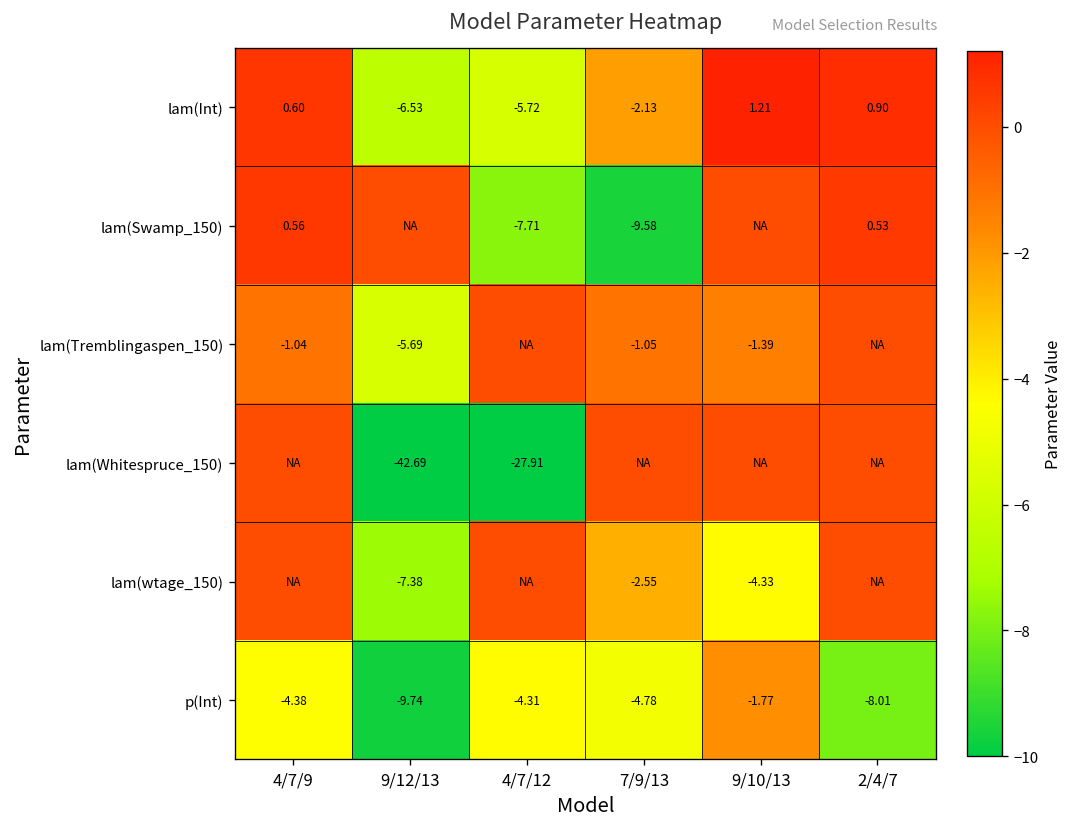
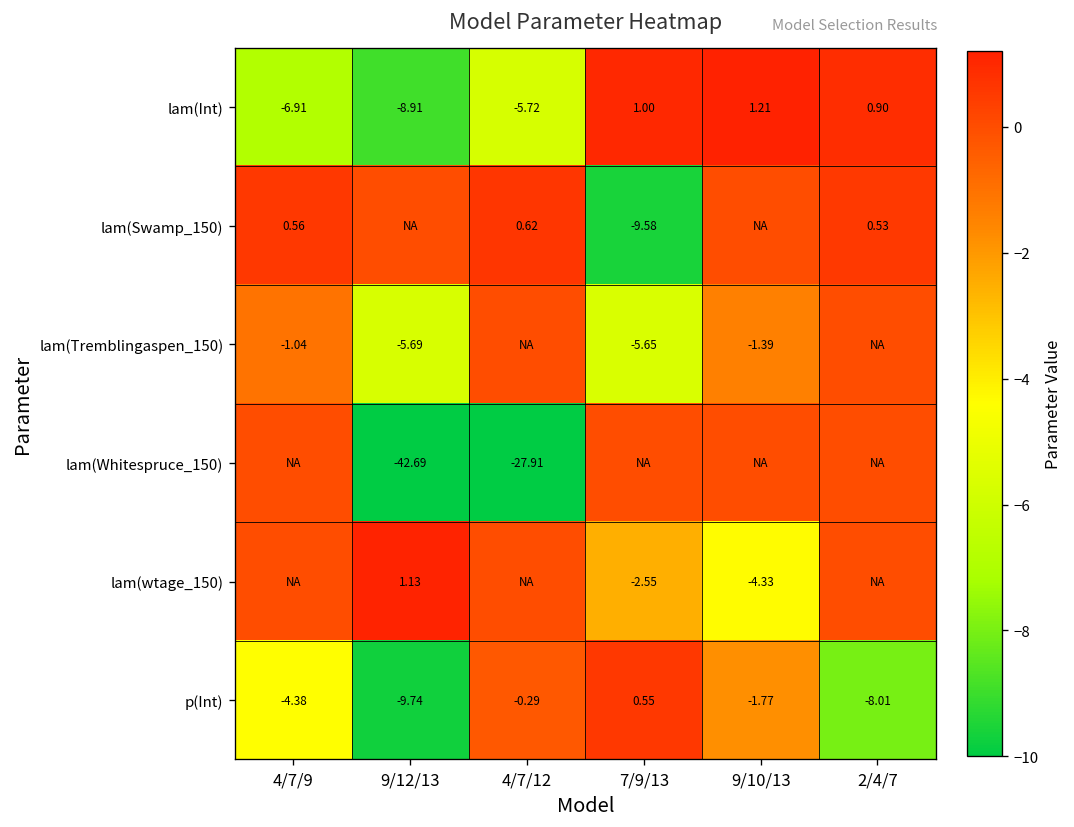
  {
    "lam(Int)": {
-     "4/7/9": 0.60,
-     "9/12/13": -6.53,
+     "4/7/9": -6.91,
+     "9/12/13": -8.91,
      "4/7/12": -5.72,
-     "7/9/13": -2.13,
+     "7/9/13": 1.00,
      "9/10/13": 1.21,
      "2/4/7": 0.90
    },
    "lam(Swamp_150)": {
      "4/7/9": 0.56,
-     "4/7/12": -7.71,
+     "4/7/12": 0.62,
      "7/9/13": -9.58,
      "2/4/7": 0.53
    },
    "lam(Tremblingaspen_150)": {
      "4/7/9": -1.04,
      "9/12/13": -5.69,
-     "7/9/13": -1.05,
+     "7/9/13": -5.65,
      "9/10/13": -1.39
    },
    "lam(Whitespruce_150)": {
      "9/12/13": -42.69,
      "4/7/12": -27.91
    },
    "lam(wtage_150)": {
-     "9/12/13": -7.38,
+     "9/12/13": 1.13,
      "7/9/13": -2.55,
      "9/10/13": -4.33
    },
    "p(Int)": {
      "4/7/9": -4.38,
      "9/12/13": -9.74,
-     "4/7/12": -4.31,
-     "7/9/13": -4.78,
+     "4/7/12": -0.29,
+     "7/9/13": 0.55,
      "9/10/13": -1.77,
      "2/4/7": -8.01
    }
  }
